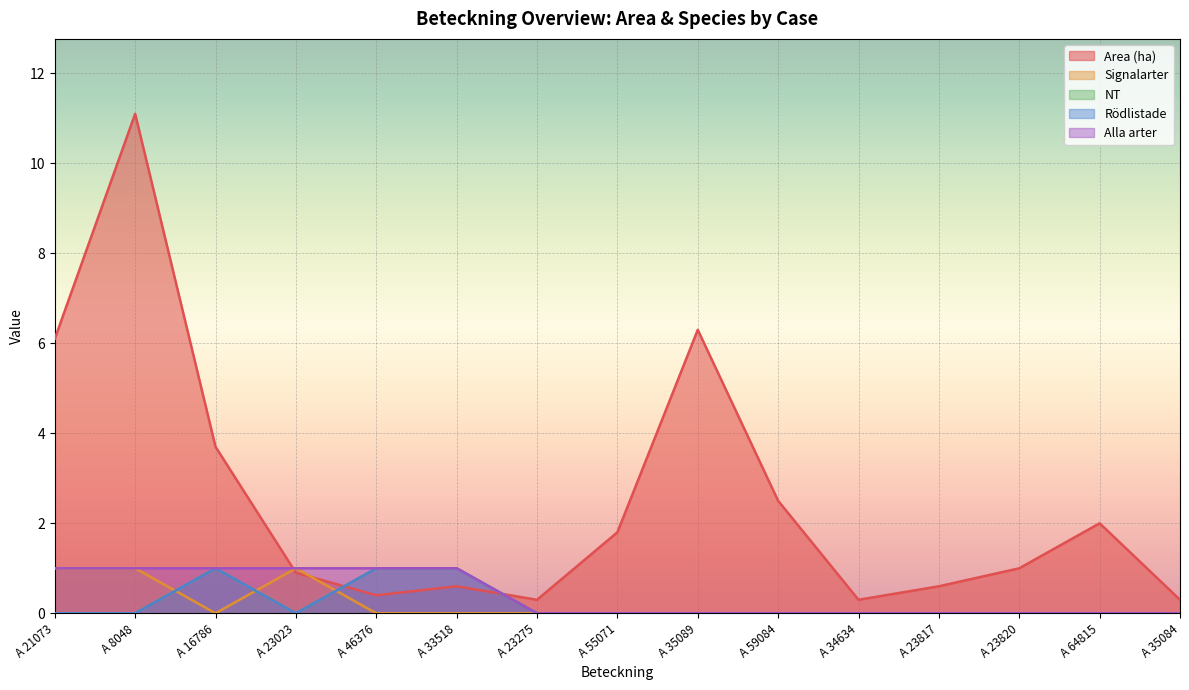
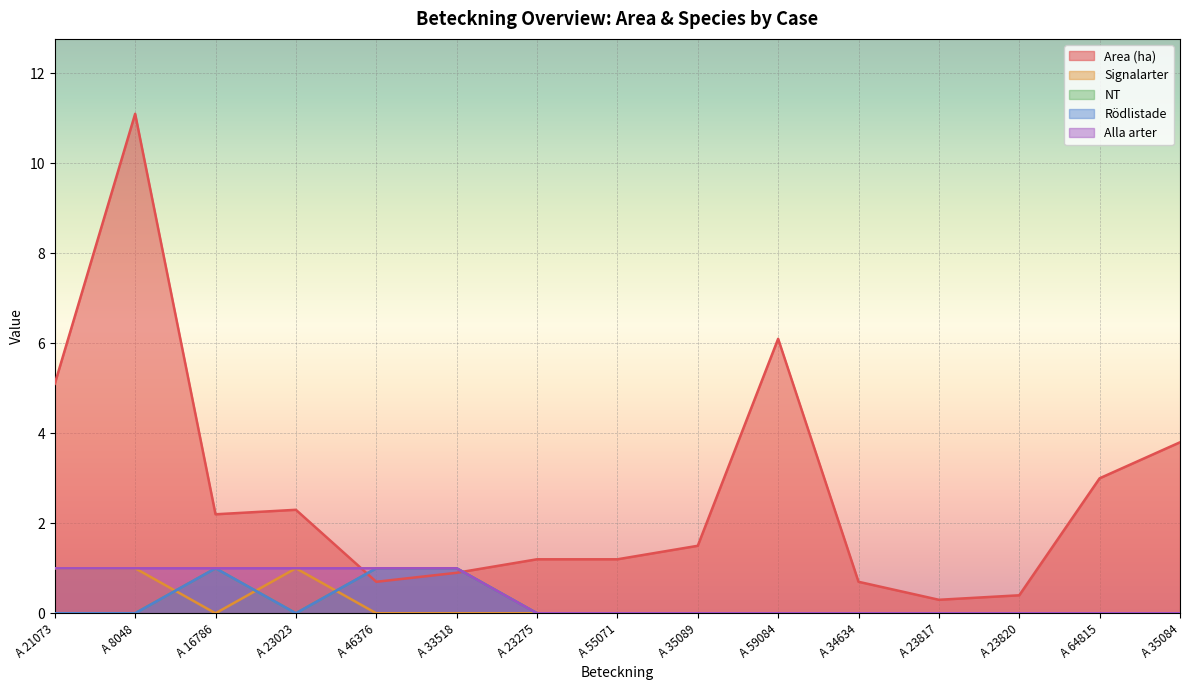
  {
    "Area (ha)": {
-     "A 21073": 6.1,
+     "A 21073": 5.1,
      "A 8048": 11.1,
-     "A 16786": 3.7,
-     "A 23023": 0.9,
-     "A 46376": 0.4,
-     "A 33518": 0.6,
-     "A 23275": 0.3,
-     "A 55071": 1.8,
-     "A 35089": 6.3,
-     "A 59084": 2.5,
-     "A 34634": 0.3,
-     "A 23817": 0.6,
-     "A 23820": 1.0,
-     "A 64815": 2,
-     "A 35084": 0.3
+     "A 16786": 2.2,
+     "A 23023": 2.3,
+     "A 46376": 0.7,
+     "A 33518": 0.9,
+     "A 23275": 1.2,
+     "A 55071": 1.2,
+     "A 35089": 1.5,
+     "A 59084": 6.1,
+     "A 34634": 0.7,
+     "A 23817": 0.3,
+     "A 23820": 0.4,
+     "A 64815": 3,
+     "A 35084": 3.8
    },
    "Signalarter": {
      "A 16786": 0.0,
      "A 46376": 0.0,
      "A 33518": 0.0
    },
    "Rödlistade": {
      "A 21073": 0.0,
      "A 8048": 0.0,
      "A 23023": 0.0
    }
  }
